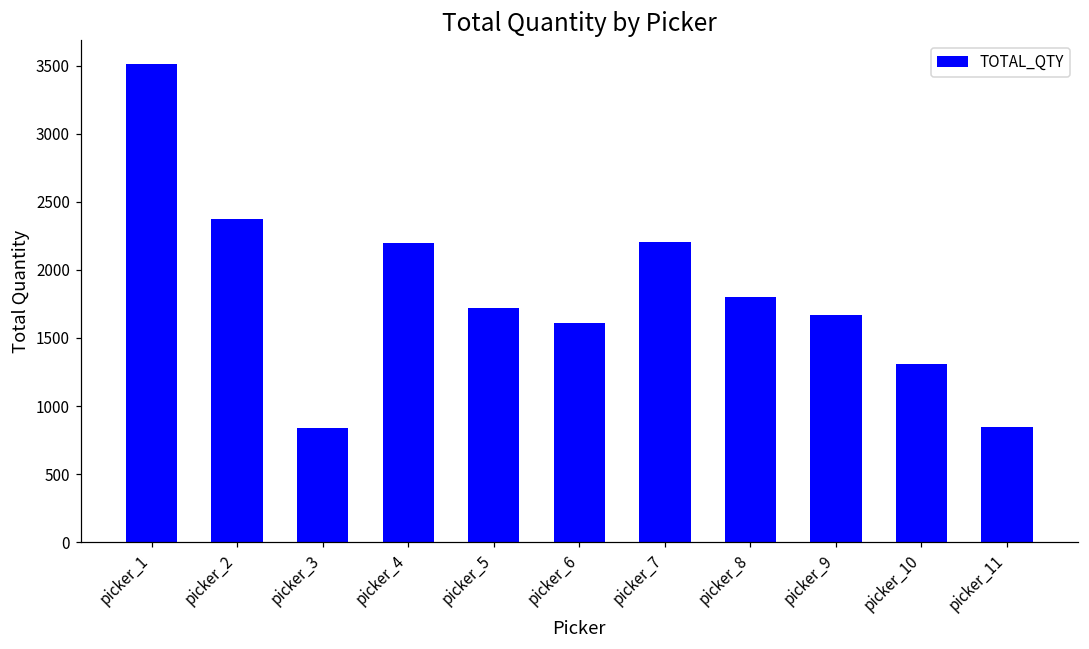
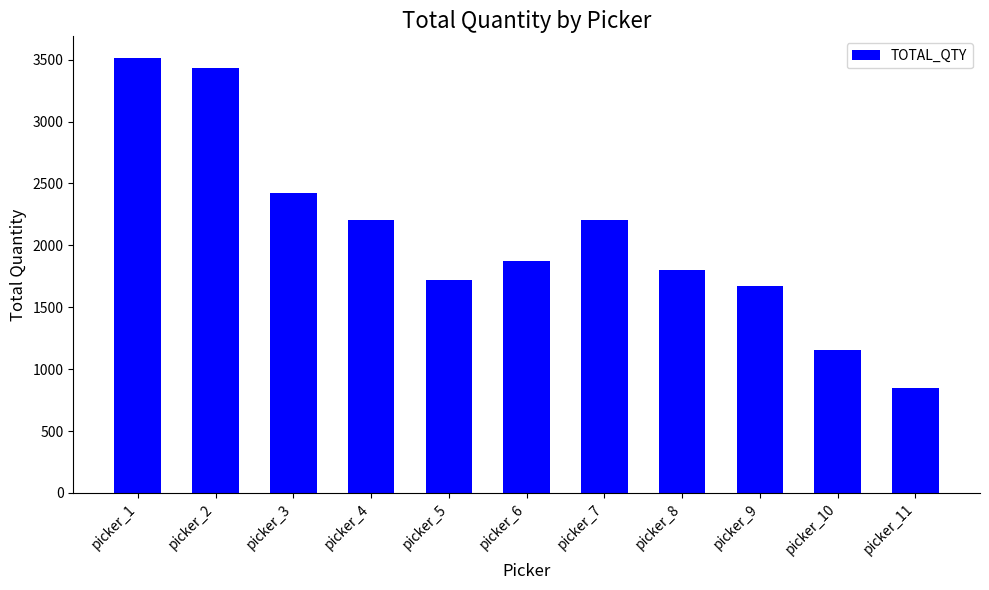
  {
    "picker_1": 3510,
-   "picker_2": 2380,
-   "picker_3": 840,
+   "picker_2": 3430,
+   "picker_3": 2420,
    "picker_4": 2200,
    "picker_5": 1720,
-   "picker_6": 1610,
+   "picker_6": 1870,
    "picker_7": 2200,
    "picker_8": 1800,
    "picker_9": 1670,
-   "picker_10": 1310,
+   "picker_10": 1150,
    "picker_11": 850
  }
